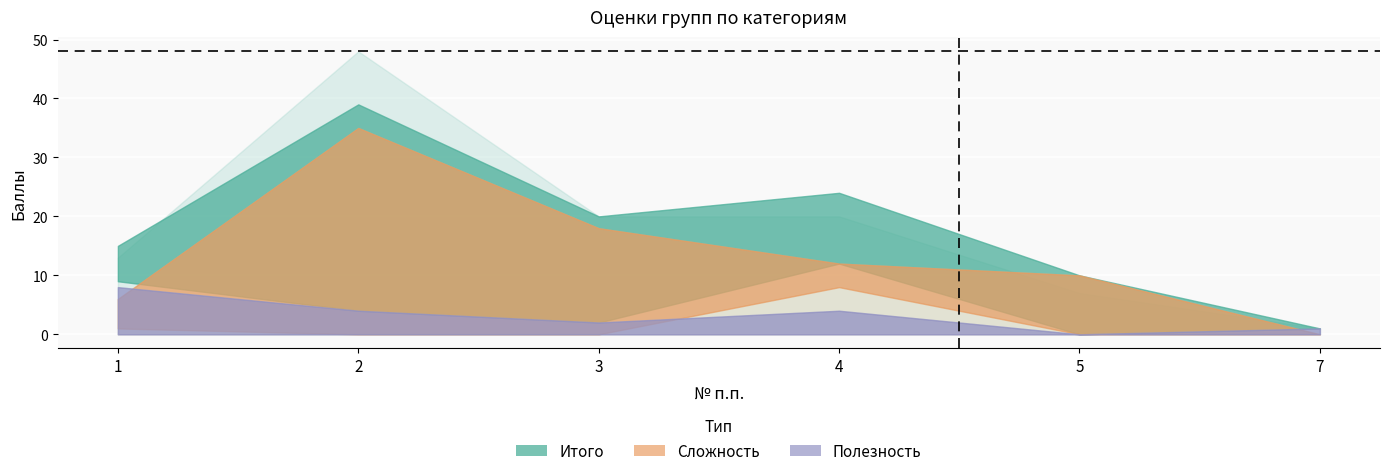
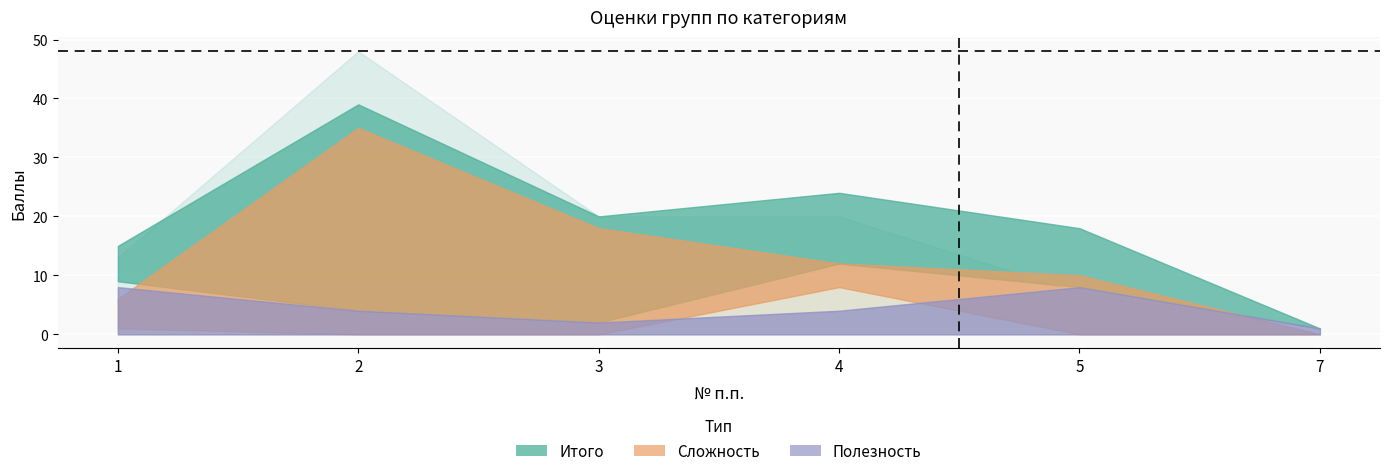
  {
    "Сложность": {
      "1": 6,
      "2": 35,
      "3": 18,
      "4": 12,
      "7": 0
    },
    "Полезность": {
      "1": 8,
      "2": 4,
      "3": 2,
      "4": 4,
-     "5": 0
+     "5": 8
    }
  }
